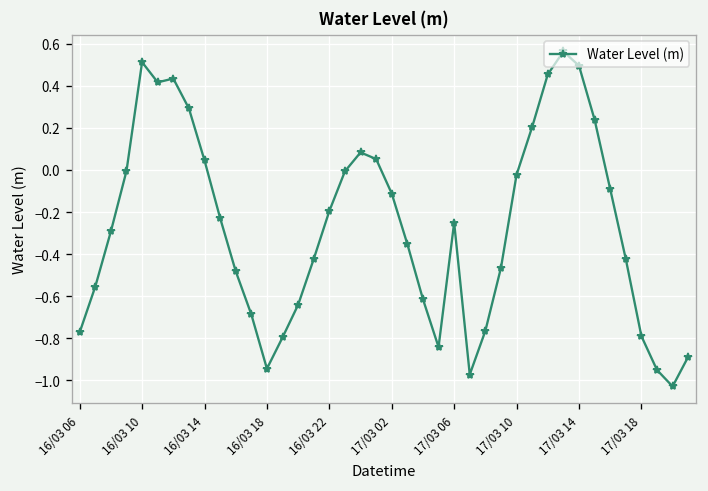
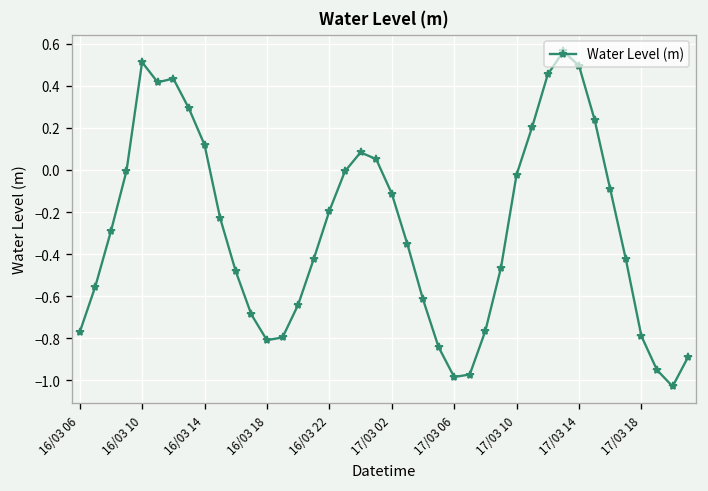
  {
    "16/03 06": -0.77,
    "16/03 10": 0.51,
-   "16/03 14": 0.05,
-   "16/03 18": -0.94,
+   "16/03 14": 0.12,
+   "16/03 18": -0.81,
    "16/03 22": -0.20,
    "17/03 02": -0.11,
-   "17/03 06": -0.25,
+   "17/03 06": -0.98,
    "17/03 10": -0.02,
    "17/03 14": 0.50,
    "17/03 18": -0.79
  }
